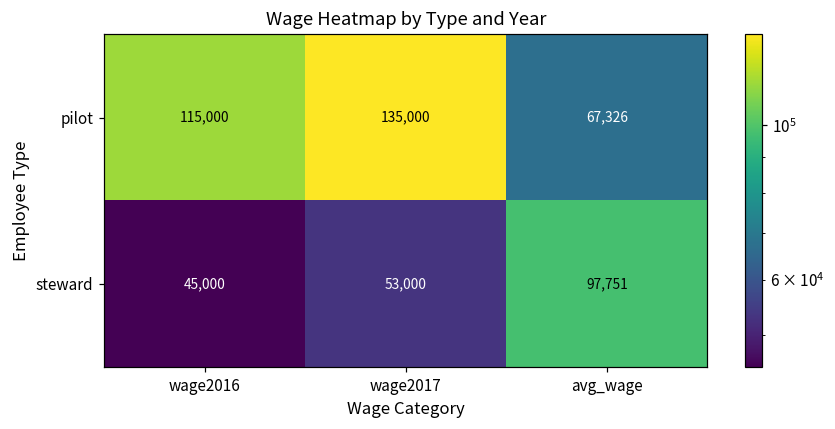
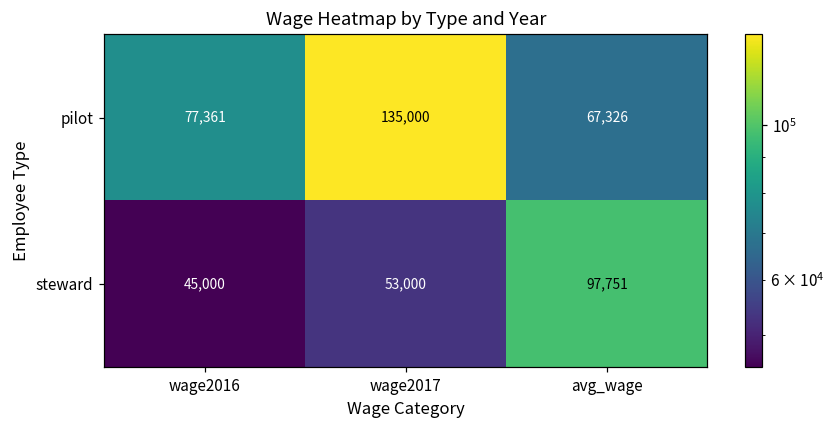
  {
    "pilot": {
-     "wage2016": "115,000",
+     "wage2016": "77,361",
      "wage2017": "135,000",
      "avg_wage": "67,326"
    },
    "steward": {
      "wage2016": "45,000",
      "wage2017": "53,000",
      "avg_wage": "97,751"
    }
  }
